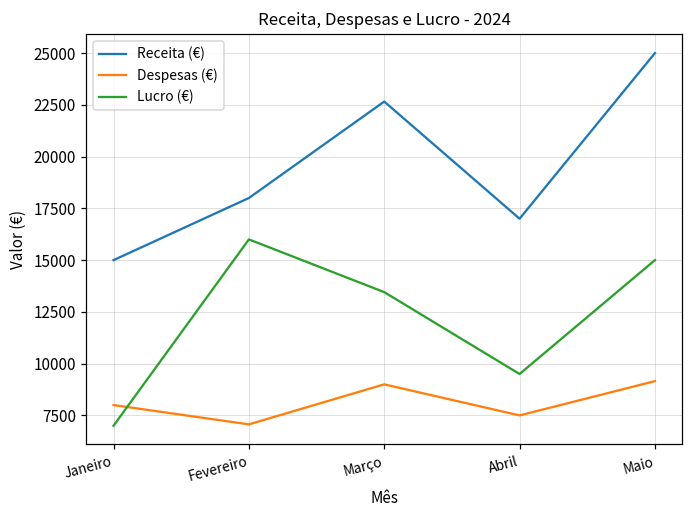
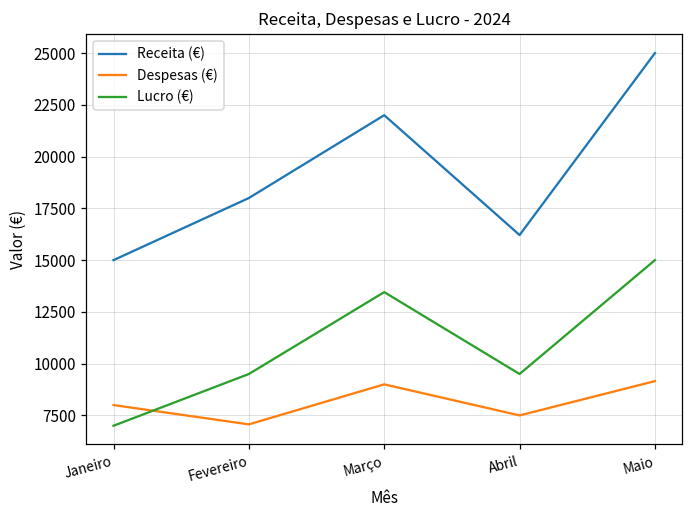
  {
    "Receita (€)": {
      "Janeiro": 15000,
      "Fevereiro": 18000,
-     "Março": 22700,
-     "Abril": 17000,
+     "Março": 22000,
+     "Abril": 16200,
      "Maio": 25000
    },
    "Despesas (€)": {
      "Janeiro": 8000,
      "Fevereiro": 7100,
      "Março": 9000,
      "Abril": 7500,
      "Maio": 9200
    },
    "Lucro (€)": {
      "Janeiro": 7000,
-     "Fevereiro": 16000,
+     "Fevereiro": 9500,
      "Março": 13500,
      "Abril": 9500,
      "Maio": 15000
    }
  }
